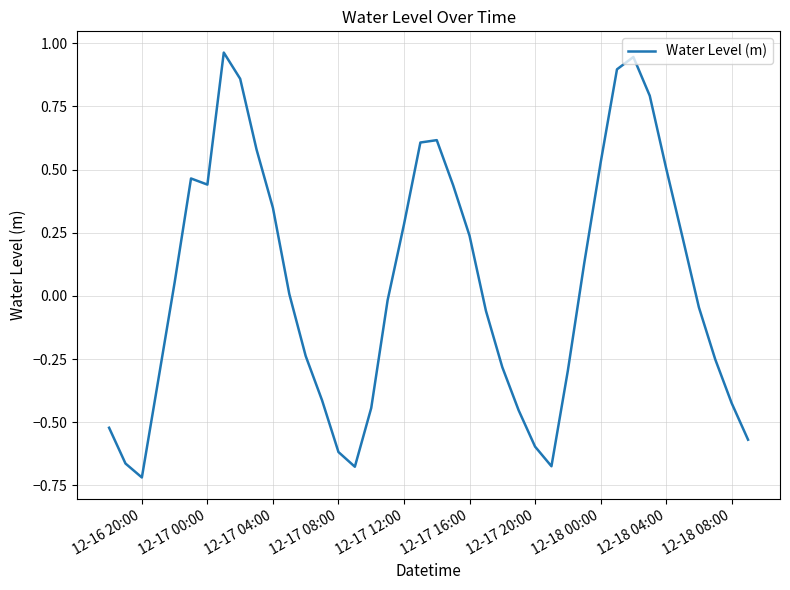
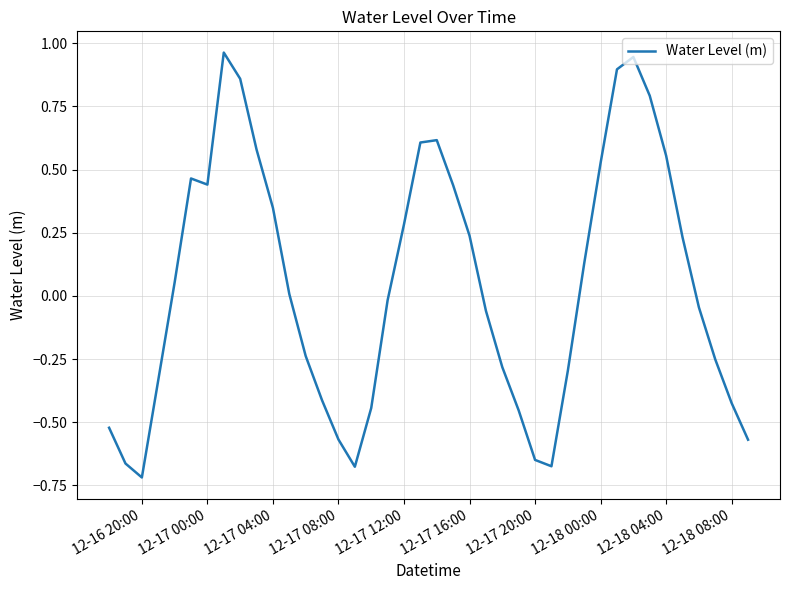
  {
    "12-16 20:00": -0.72,
    "12-17 00:00": 0.44,
    "12-17 04:00": 0.35,
-   "12-17 08:00": -0.62,
+   "12-17 08:00": -0.57,
    "12-17 12:00": 0.28,
    "12-17 16:00": 0.24,
-   "12-17 20:00": -0.60,
+   "12-17 20:00": -0.65,
    "12-18 00:00": 0.53,
-   "12-18 04:00": 0.51,
+   "12-18 04:00": 0.55,
    "12-18 08:00": -0.42
  }
